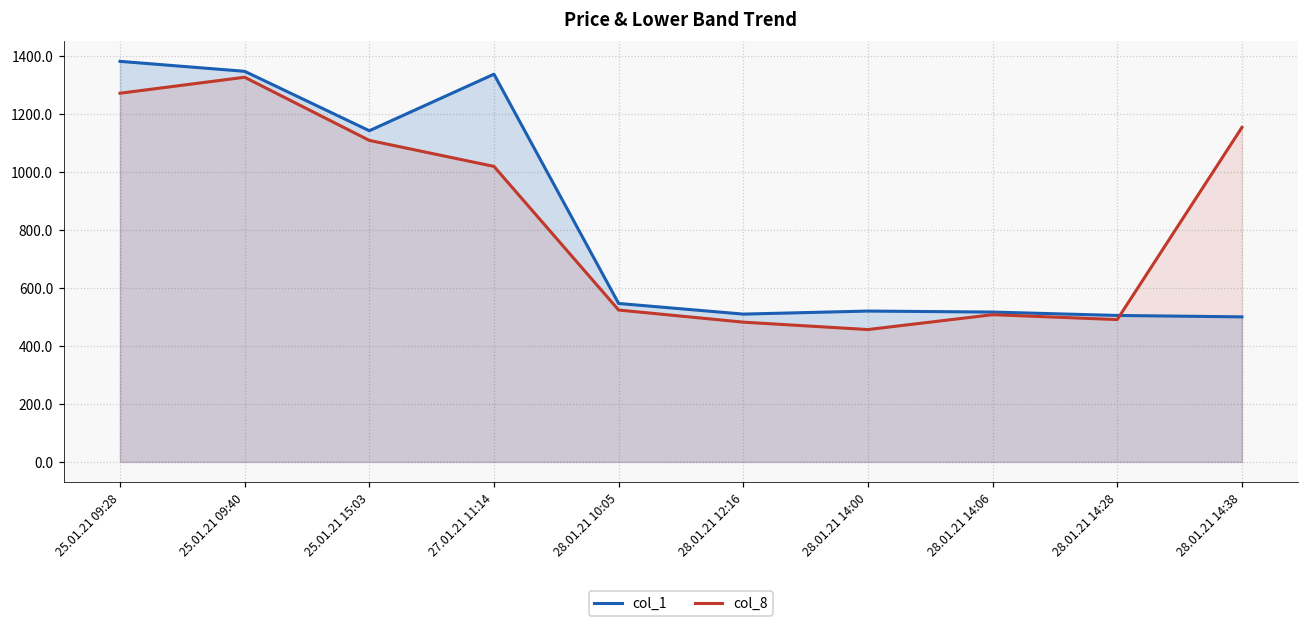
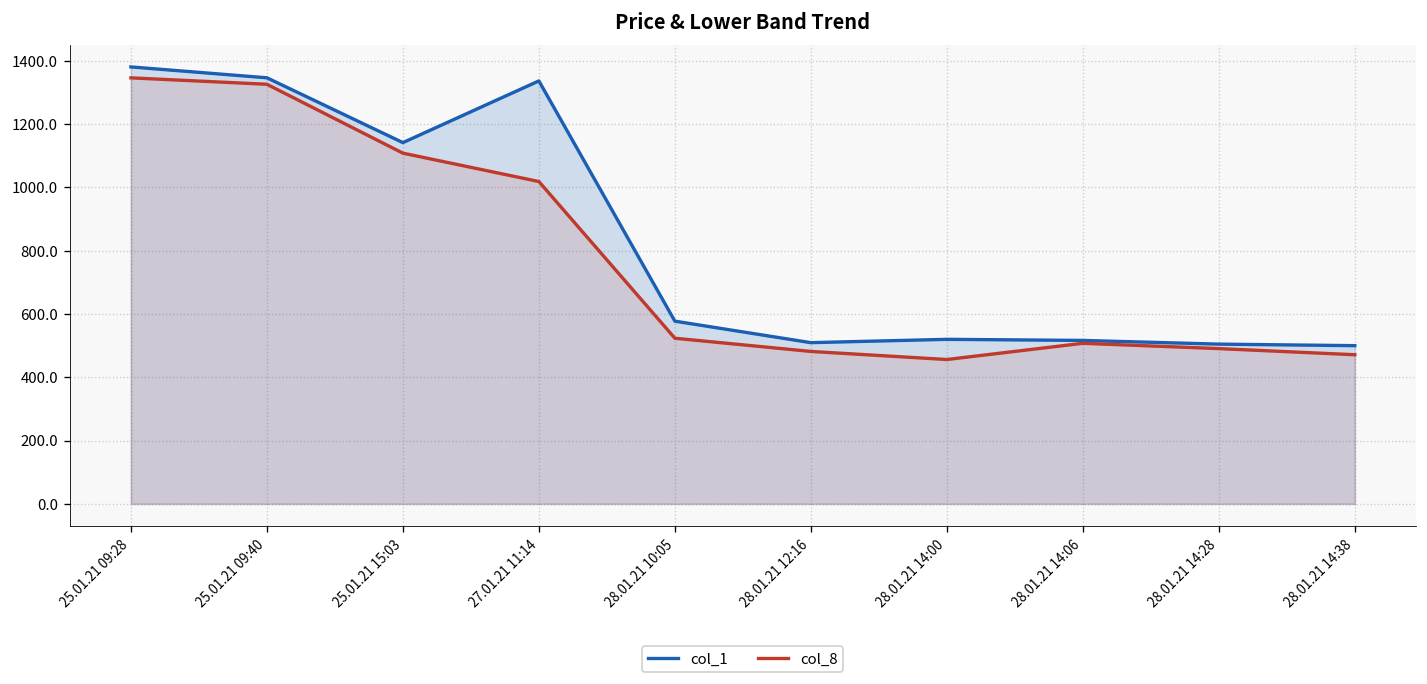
  {
    "col_1": {
      "25.01.21 09:28": 1380,
      "25.01.21 09:40": 1350,
      "25.01.21 15:03": 1140,
      "27.01.21 11:14": 1340,
-     "28.01.21 10:05": 550,
+     "28.01.21 10:05": 580,
      "28.01.21 12:16": 510,
      "28.01.21 14:00": 520,
      "28.01.21 14:28": 500,
      "28.01.21 14:38": 500
    },
    "col_8": {
-     "25.01.21 09:28": 1270,
+     "25.01.21 09:28": 1350,
      "25.01.21 09:40": 1330,
      "25.01.21 15:03": 1110,
      "27.01.21 11:14": 1020,
      "28.01.21 10:05": 520,
      "28.01.21 12:16": 480,
      "28.01.21 14:00": 460,
      "28.01.21 14:28": 490,
-     "28.01.21 14:38": 1150
+     "28.01.21 14:38": 470
    }
  }
